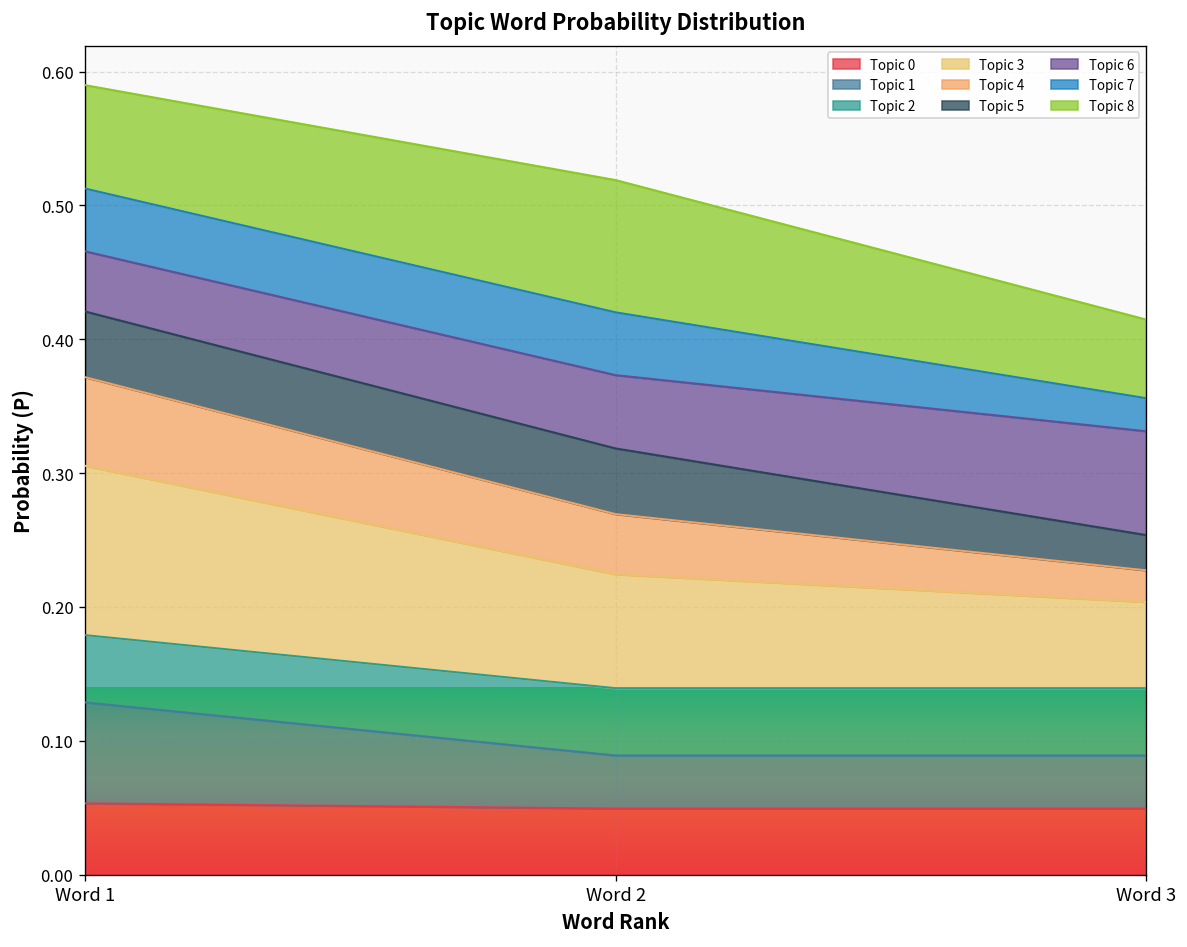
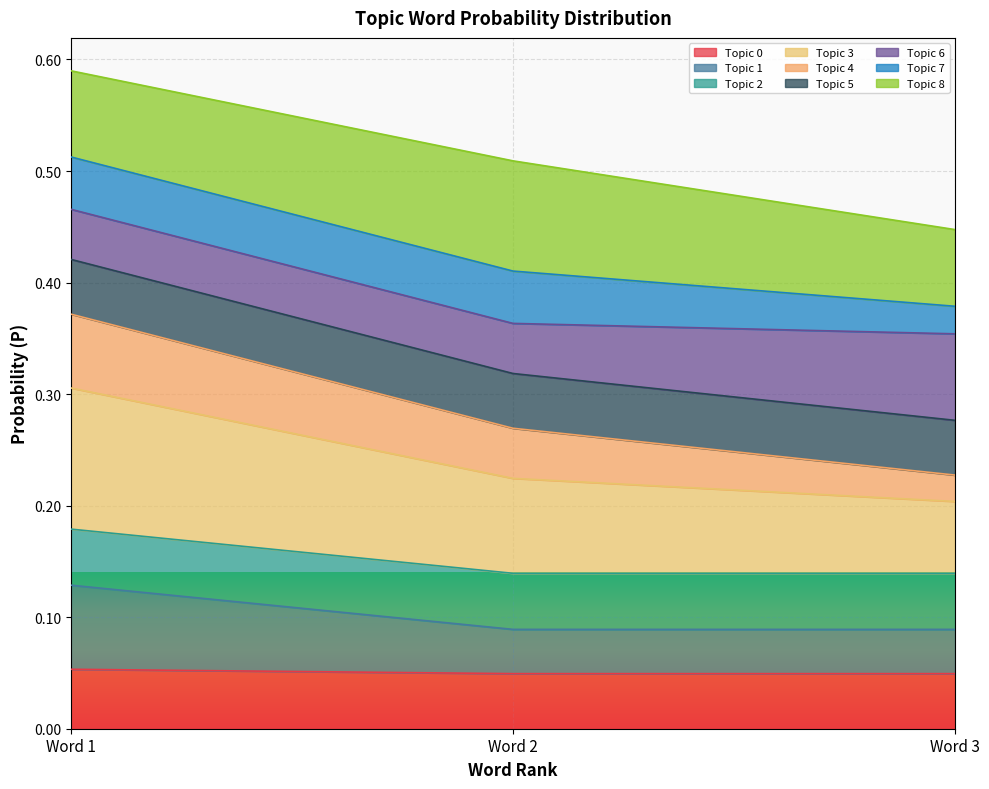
  {
    "Topic 0": {
      "Word 1": 0.053,
      "Word 2": 0.049,
      "Word 3": 0.049
    },
    "Topic 5": {
      "Word 1": 0.049,
      "Word 2": 0.049,
-     "Word 3": 0.026
+     "Word 3": 0.049
    },
    "Topic 6": {
      "Word 1": 0.045,
-     "Word 2": 0.055,
+     "Word 2": 0.045,
      "Word 3": 0.078
    },
    "Topic 8": {
      "Word 1": 0.077,
      "Word 2": 0.099,
-     "Word 3": 0.059
+     "Word 3": 0.069
    }
  }
